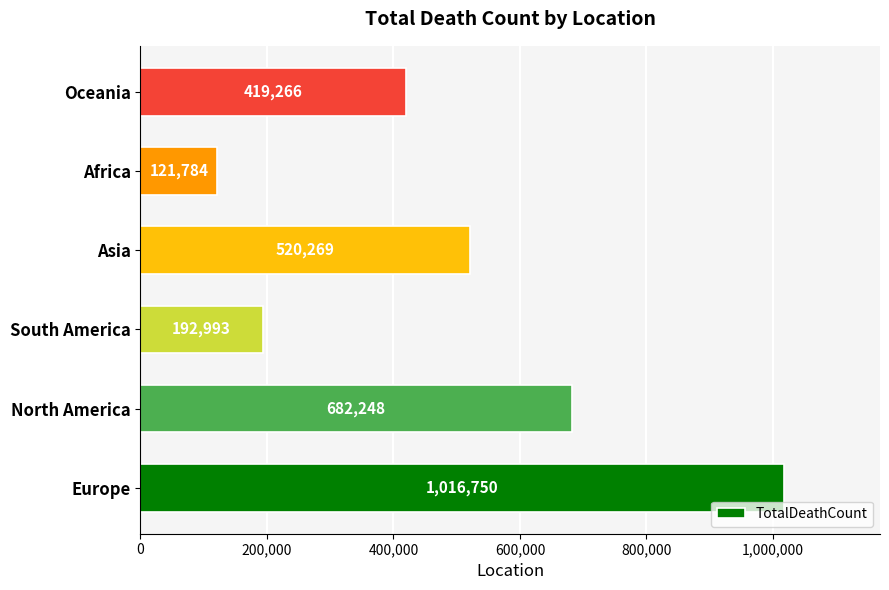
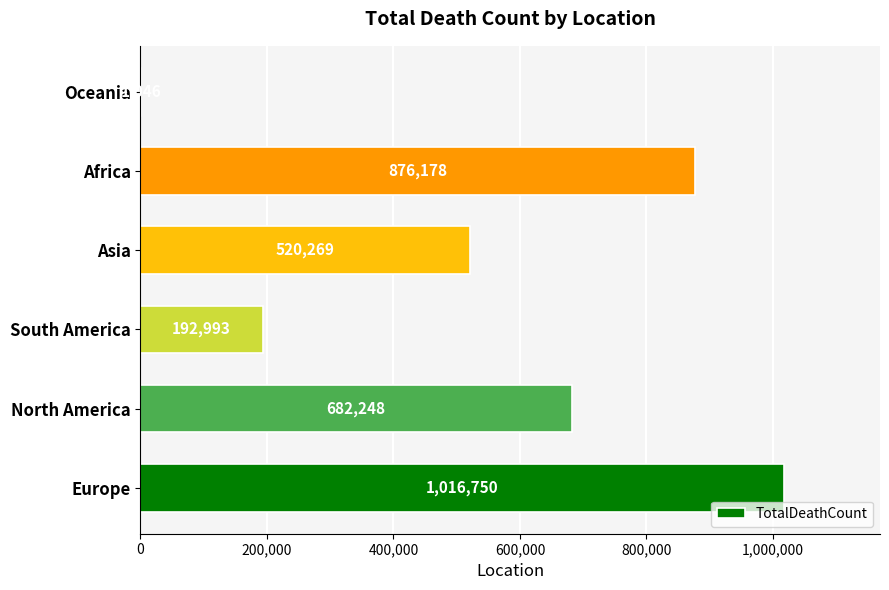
  {
-   "Oceania": "420,000",
-   "Africa": "121,784",
+   "Oceania": "0",
+   "Africa": "876,178",
    "Asia": "520,269",
    "South America": "192,993",
    "North America": "682,248",
    "Europe": "1,016,750"
  }
